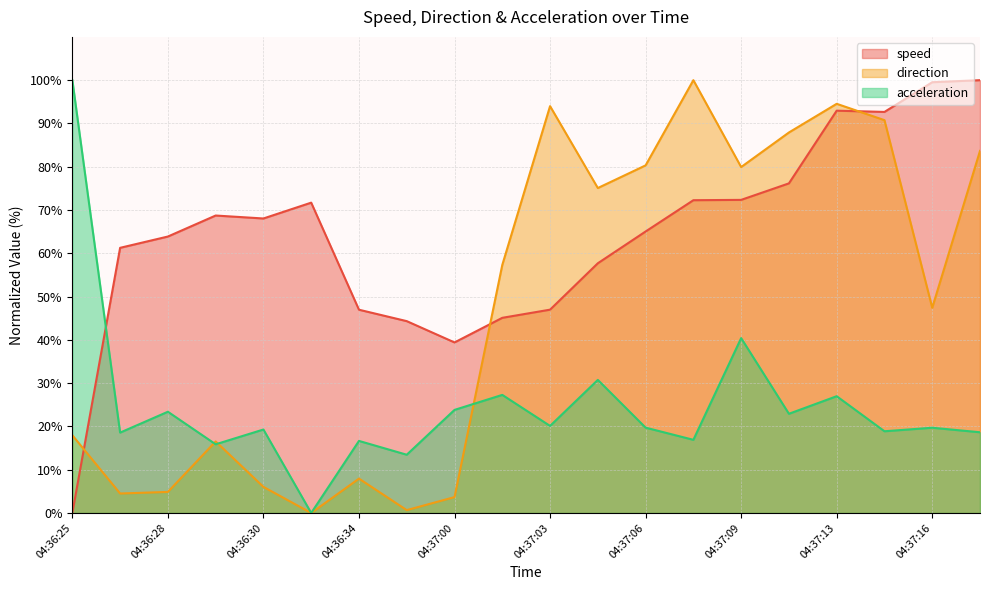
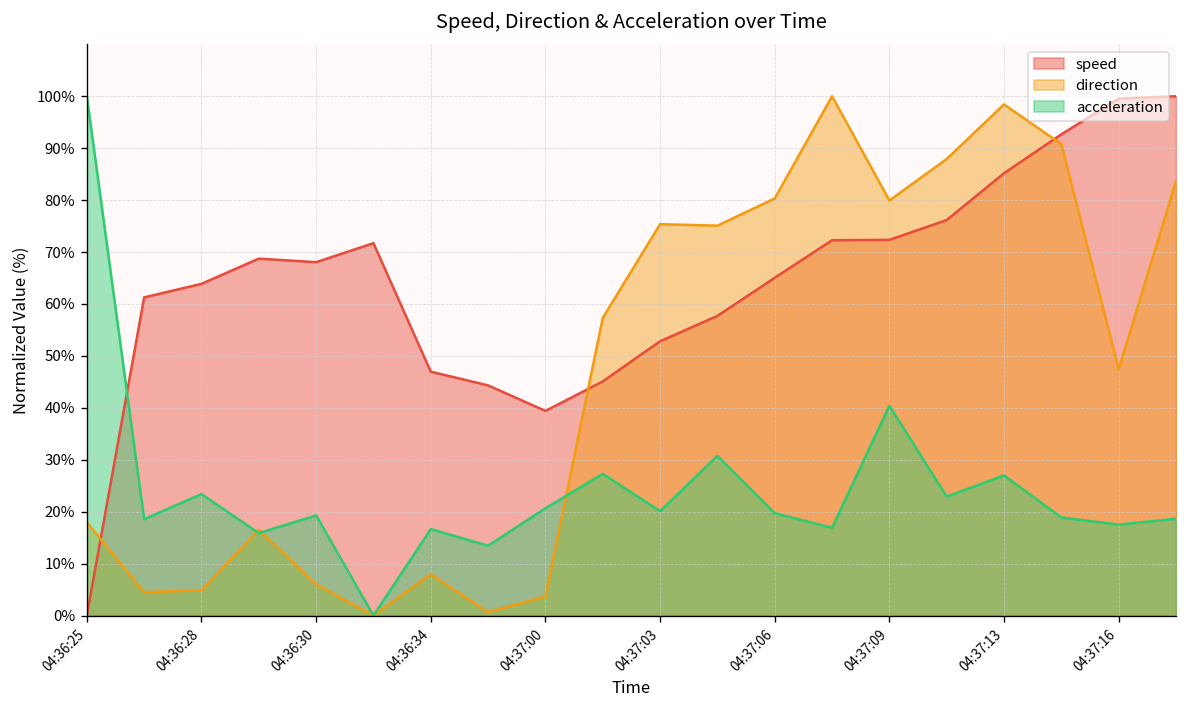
  {
    "speed": {
      "04:36:25": "0%",
      "04:36:28": "64%",
      "04:36:30": "68%",
      "04:36:34": "47%",
      "04:37:00": "39%",
-     "04:37:03": "47%",
+     "04:37:03": "53%",
      "04:37:06": "65%",
      "04:37:09": "72%",
-     "04:37:13": "93%"
+     "04:37:13": "85%"
    },
    "direction": {
      "04:36:25": "18%",
      "04:36:28": "5%",
      "04:36:30": "6%",
      "04:36:34": "8%",
      "04:37:00": "4%",
-     "04:37:03": "94%",
+     "04:37:03": "75%",
      "04:37:06": "80%",
      "04:37:09": "80%",
-     "04:37:13": "95%",
+     "04:37:13": "98%",
      "04:37:16": "47%"
    },
    "acceleration": {
      "04:36:25": "100%",
      "04:36:28": "23%",
      "04:36:30": "19%",
      "04:36:34": "17%",
-     "04:37:00": "24%",
+     "04:37:00": "21%",
      "04:37:03": "20%",
      "04:37:06": "20%",
      "04:37:09": "40%",
      "04:37:13": "27%",
-     "04:37:16": "20%"
+     "04:37:16": "18%"
    }
  }
